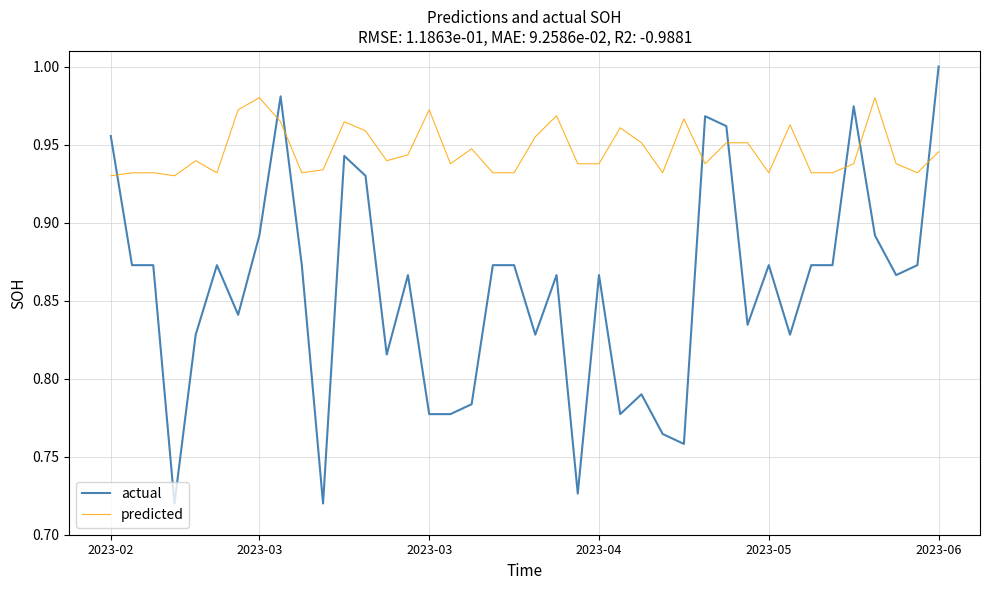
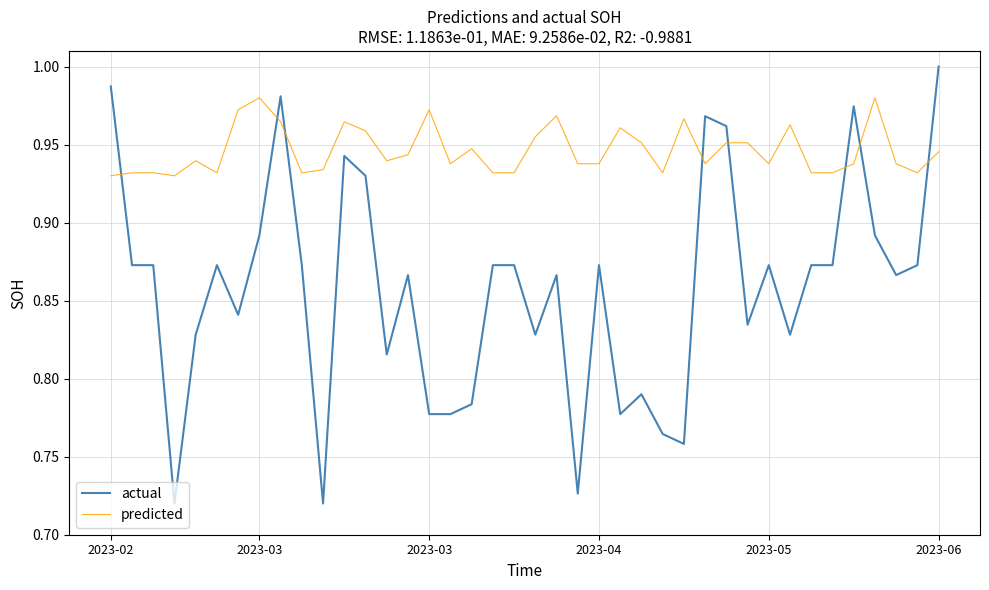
  {
    "actual": {
-     "2023-02": 0.955,
-     "2023-04": 0.866,
+     "2023-02": 0.987,
+     "2023-04": 0.873,
      "2023-05": 0.873,
      "2023-06": 1.000
    },
    "predicted": {
      "2023-02": 0.930,
      "2023-04": 0.938,
-     "2023-05": 0.932,
+     "2023-05": 0.938,
      "2023-06": 0.945
    }
  }
